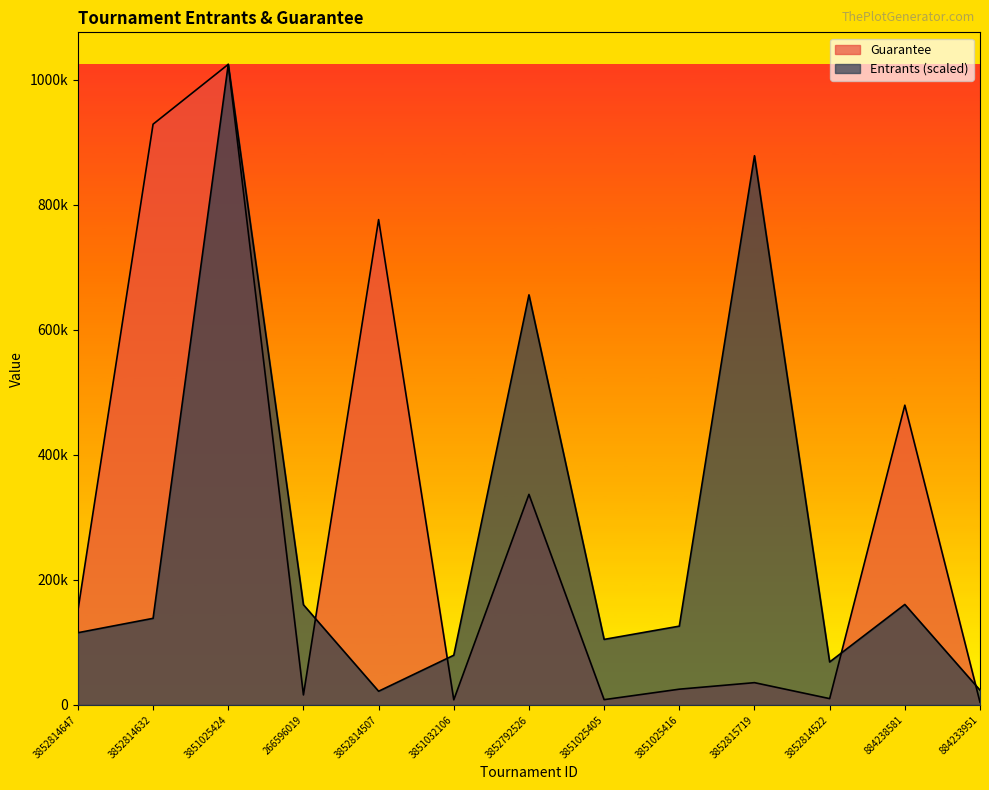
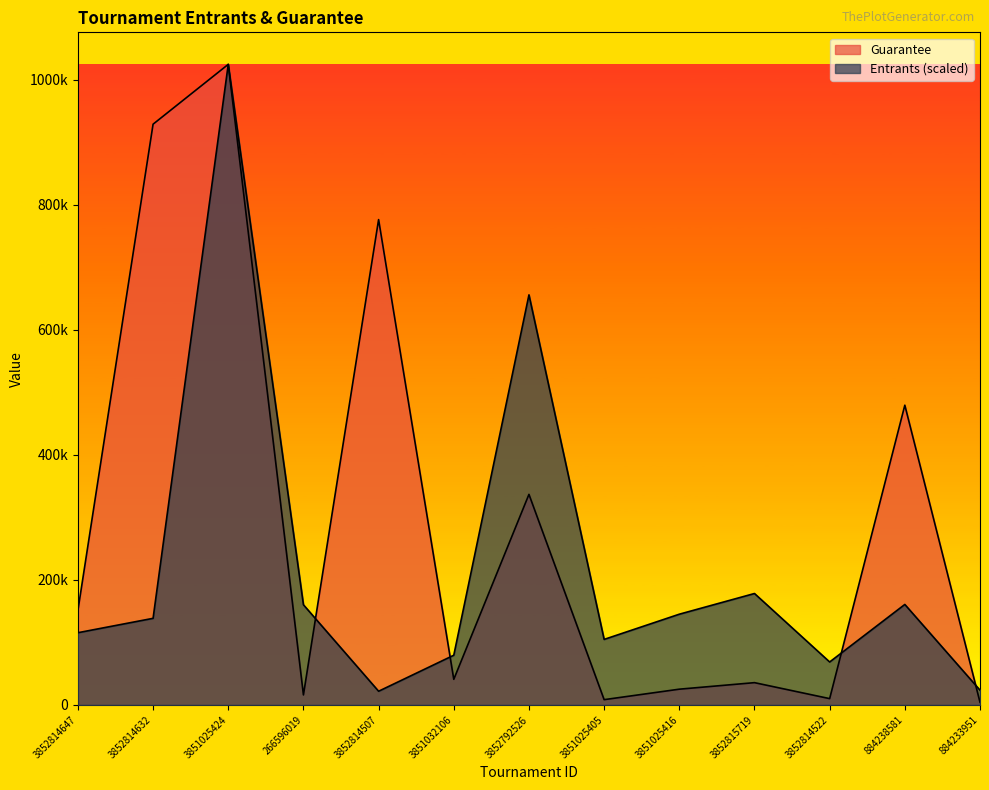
  {
    "Guarantee": {
      "3852814647": 150000,
      "3852814632": 930000,
      "266596019": 20000,
      "3852814507": 780000,
-     "3851032106": 10000,
+     "3851032106": 40000,
      "3852792526": 340000,
      "3851025405": 10000,
      "3851025416": 30000,
      "3852815719": 40000,
      "3852814522": 10000,
      "884238581": 480000,
      "884233951": 0
    },
    "Entrants (scaled)": {
      "3852814647": 120000,
      "3852814632": 140000,
      "266596019": 160000,
      "3852814507": 20000,
      "3851032106": 80000,
      "3852792526": 660000,
      "3851025405": 100000,
-     "3851025416": 130000,
-     "3852815719": 880000,
+     "3851025416": 150000,
+     "3852815719": 180000,
      "3852814522": 70000,
      "884238581": 160000,
      "884233951": 20000
    }
  }
